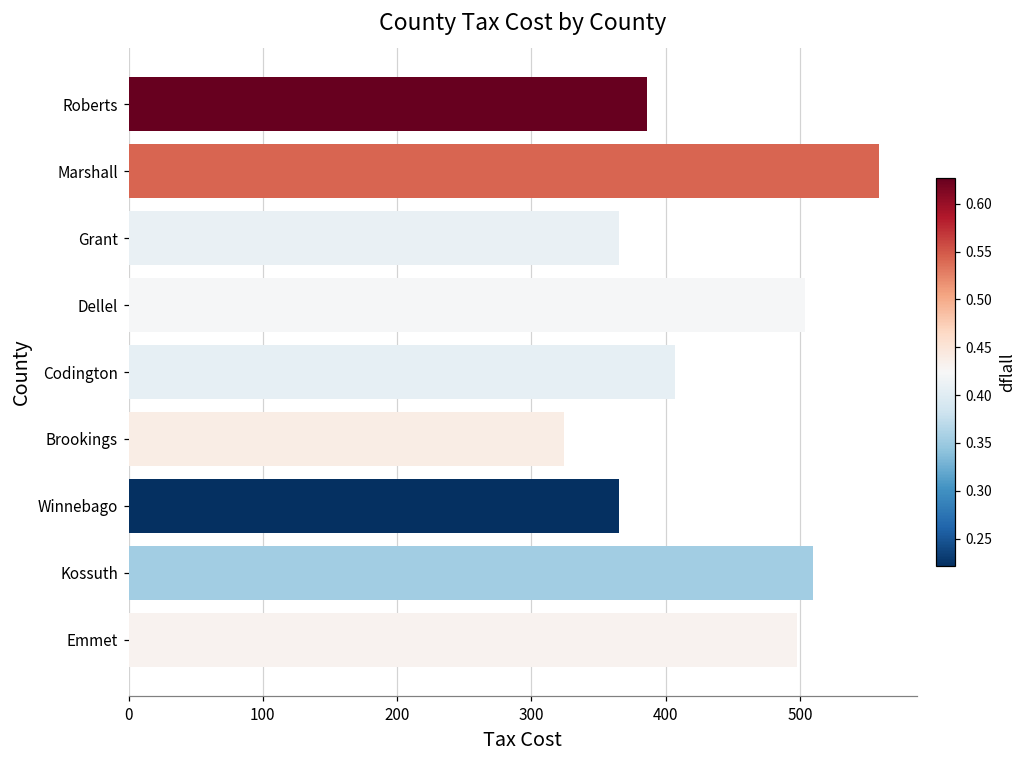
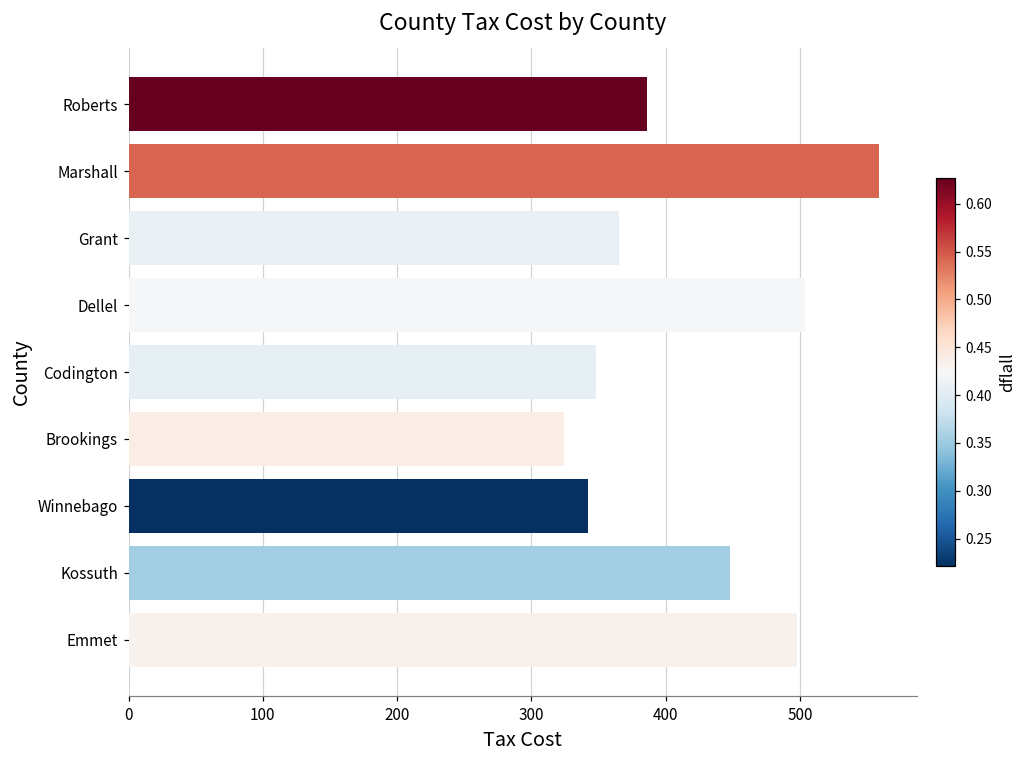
  {
    "Roberts": 386,
    "Marshall": 559,
    "Grant": 365,
    "Dellel": 504,
-   "Codington": 407,
+   "Codington": 348,
    "Brookings": 324,
-   "Winnebago": 365,
-   "Kossuth": 510,
+   "Winnebago": 342,
+   "Kossuth": 448,
    "Emmet": 498
  }
